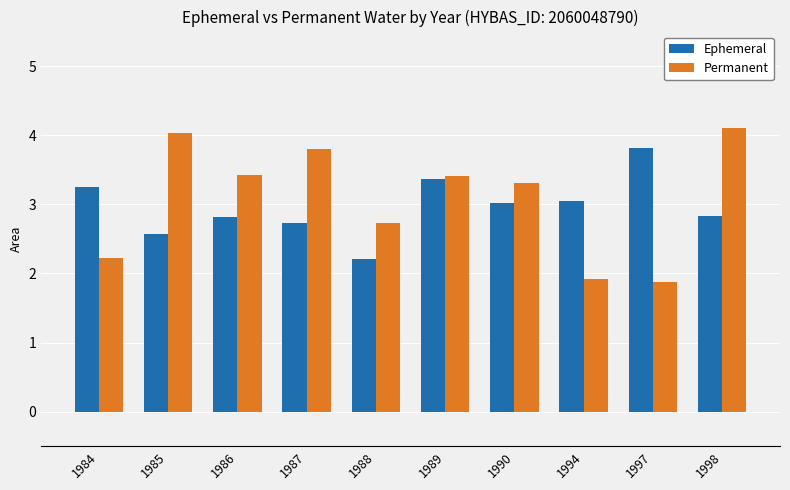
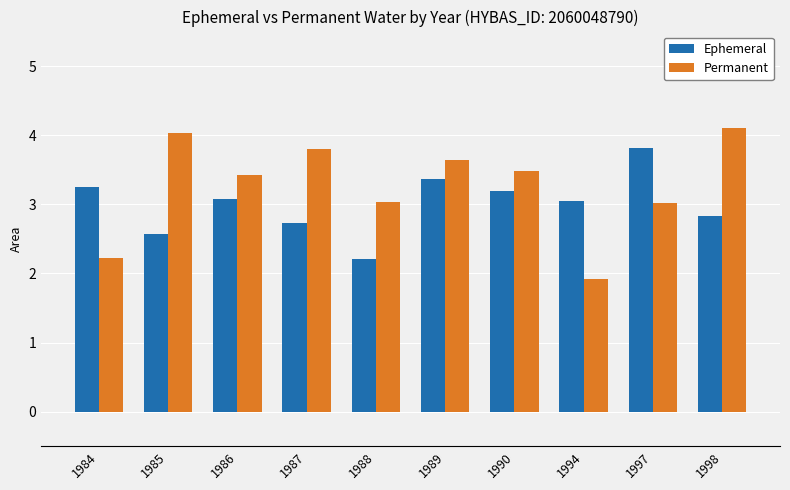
  {
    "Ephemeral": {
      "1984": 3.2,
      "1985": 2.6,
-     "1986": 2.8,
+     "1986": 3.1,
      "1987": 2.7,
      "1988": 2.2,
      "1989": 3.4,
-     "1990": 3.0,
+     "1990": 3.2,
      "1994": 3.1,
      "1997": 3.8,
      "1998": 2.8
    },
    "Permanent": {
      "1984": 2.2,
      "1985": 4.0,
      "1986": 3.4,
      "1987": 3.8,
-     "1988": 2.7,
-     "1989": 3.4,
-     "1990": 3.3,
+     "1988": 3.0,
+     "1989": 3.6,
+     "1990": 3.5,
      "1994": 1.9,
-     "1997": 1.9,
+     "1997": 3.0,
      "1998": 4.1
    }
  }
